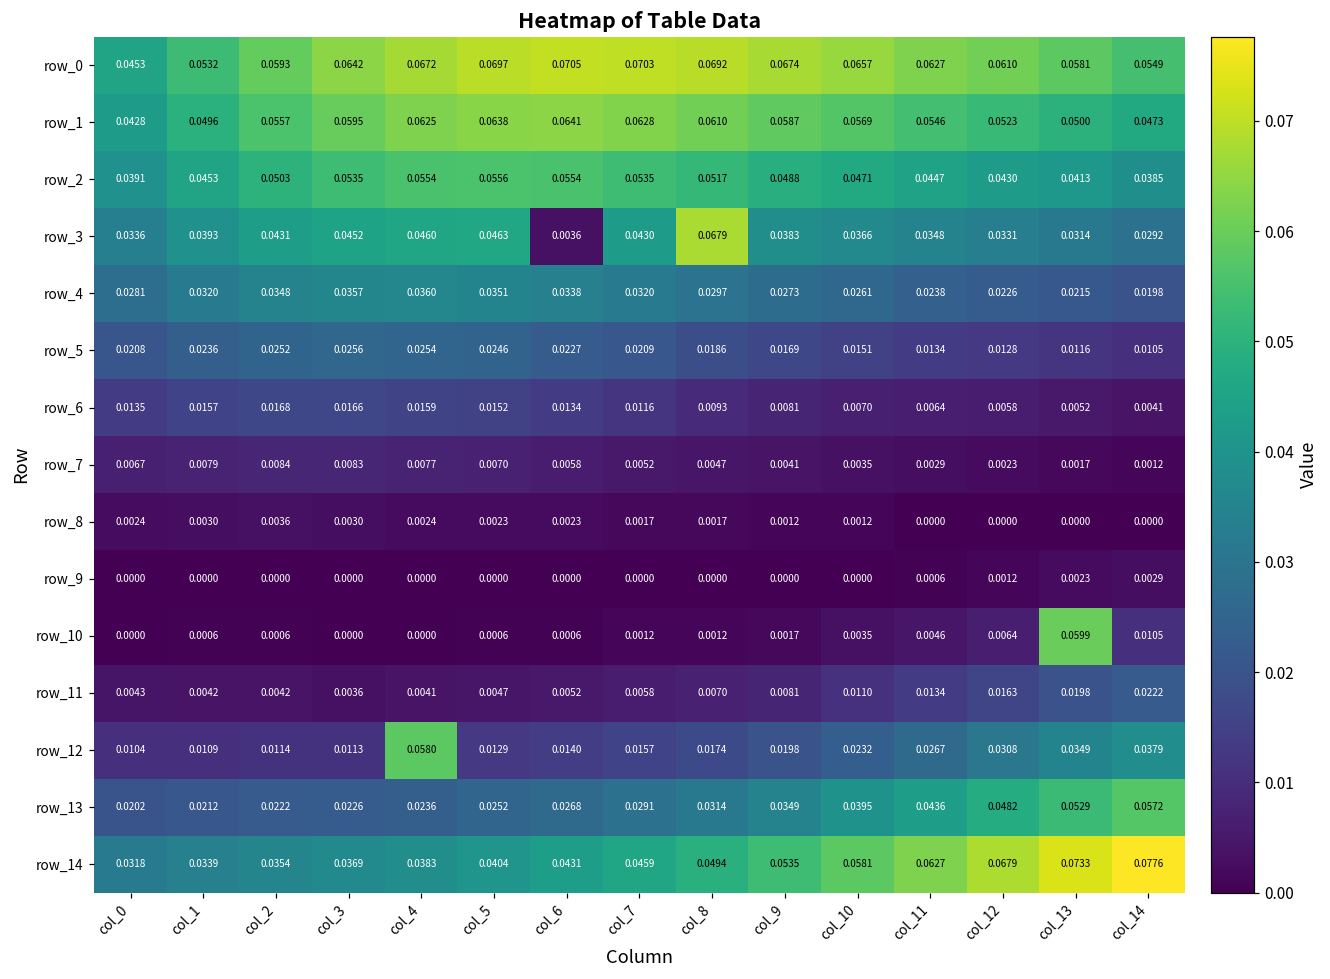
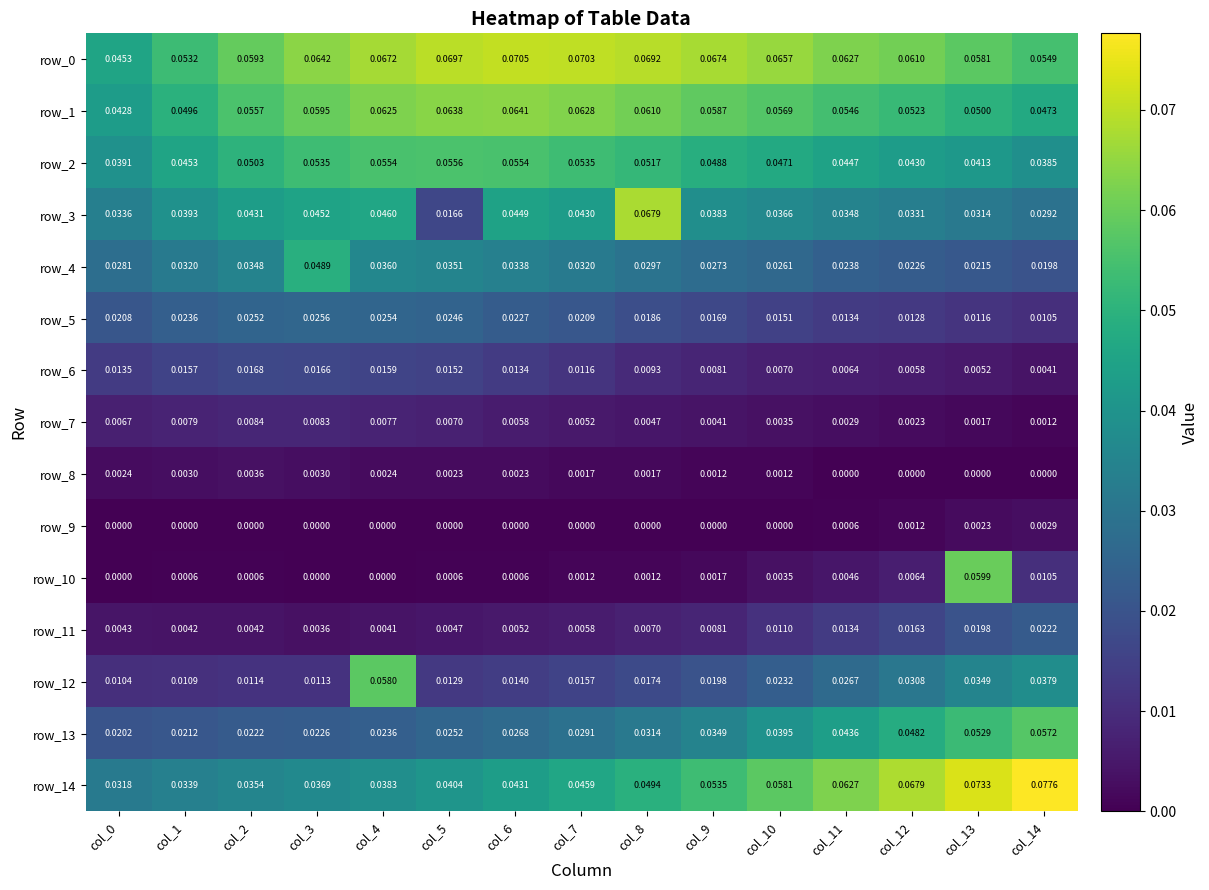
  {
    "row_3": {
      "col_0": 0.0336,
      "col_1": 0.0393,
      "col_2": 0.0431,
      "col_3": 0.0452,
      "col_4": 0.0460,
-     "col_5": 0.0463,
-     "col_6": 0.0036,
+     "col_5": 0.0166,
+     "col_6": 0.0449,
      "col_7": 0.0430,
      "col_8": 0.0679,
      "col_9": 0.0383,
      "col_10": 0.0366,
      "col_11": 0.0348,
      "col_12": 0.0331,
      "col_13": 0.0314,
      "col_14": 0.0292
    },
    "row_4": {
      "col_0": 0.0281,
      "col_1": 0.0320,
      "col_2": 0.0348,
-     "col_3": 0.0357,
+     "col_3": 0.0489,
      "col_4": 0.0360,
      "col_5": 0.0351,
      "col_6": 0.0338,
      "col_7": 0.0320,
      "col_8": 0.0297,
      "col_9": 0.0273,
      "col_10": 0.0261,
      "col_11": 0.0238,
      "col_12": 0.0226,
      "col_13": 0.0215,
      "col_14": 0.0198
    }
  }
